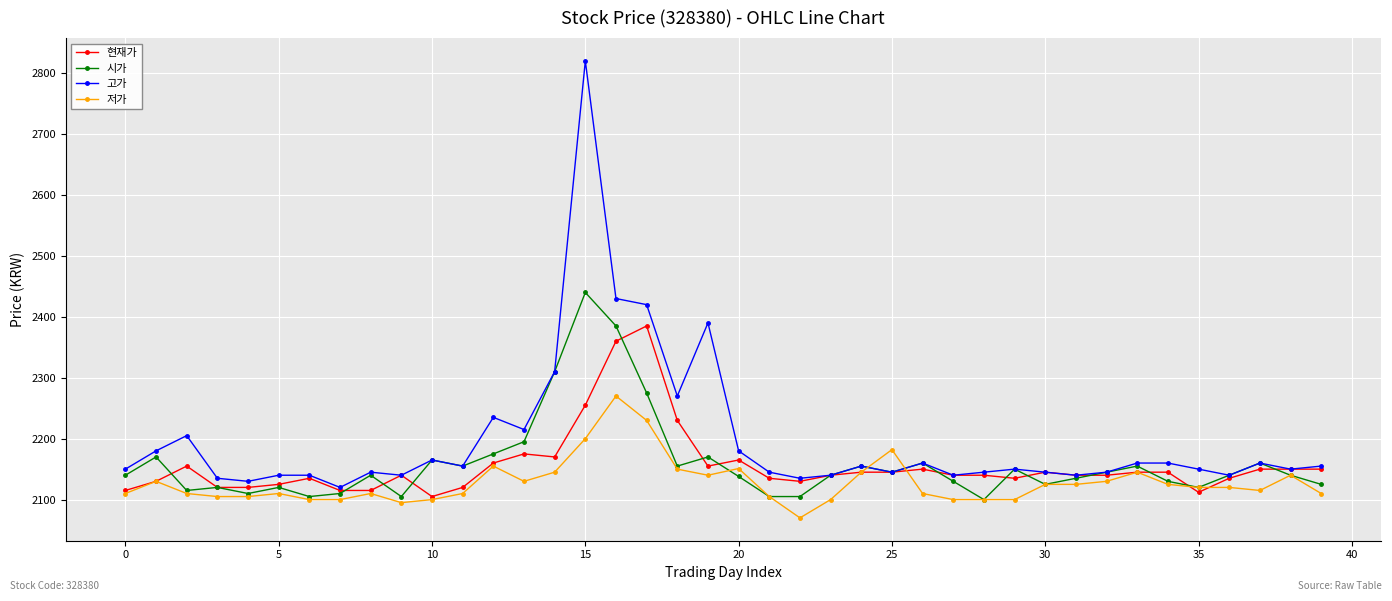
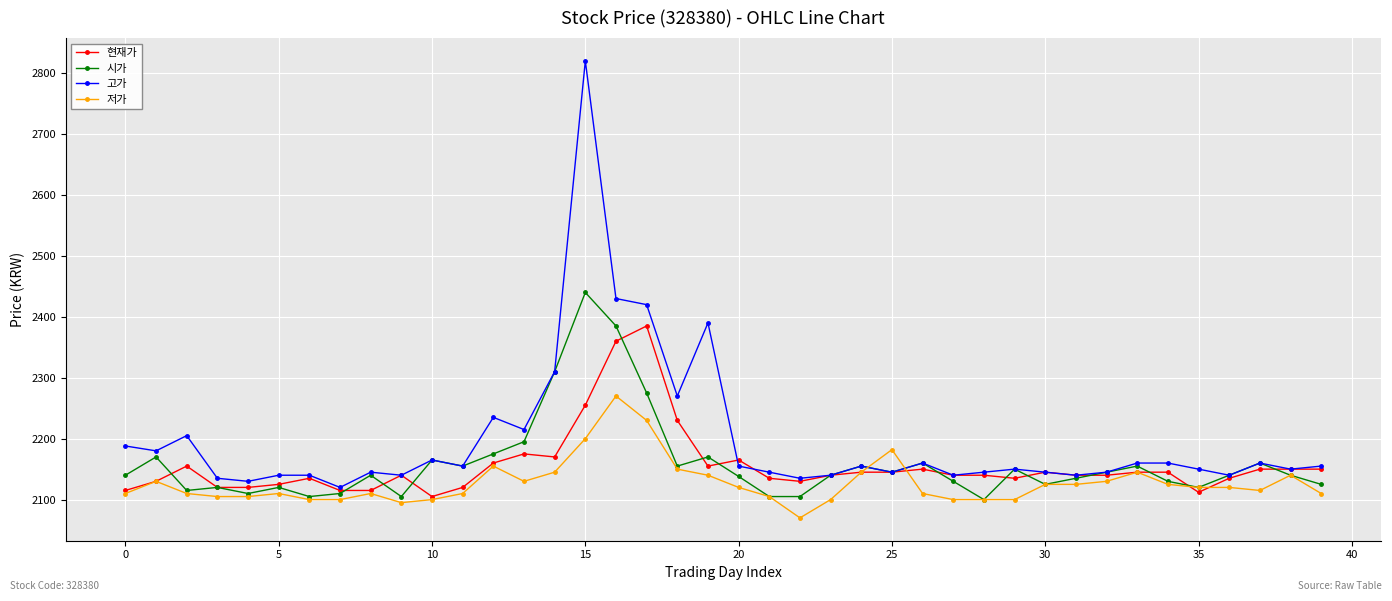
  {
    "현재가": {
      "0": 2120,
      "5": 2130,
      "10": 2110,
      "15": 2260,
      "20": 2170,
      "35": 2110
    },
    "시가": {
      "0": 2140,
      "5": 2120,
      "15": 2440,
      "20": 2140
    },
    "고가": {
-     "0": 2150,
+     "0": 2190,
      "5": 2140,
      "15": 2820,
-     "20": 2180,
+     "20": 2160,
      "35": 2150
    },
    "저가": {
      "0": 2110,
      "5": 2110,
      "10": 2100,
      "15": 2200,
-     "20": 2150,
+     "20": 2120,
      "25": 2180
    }
  }
